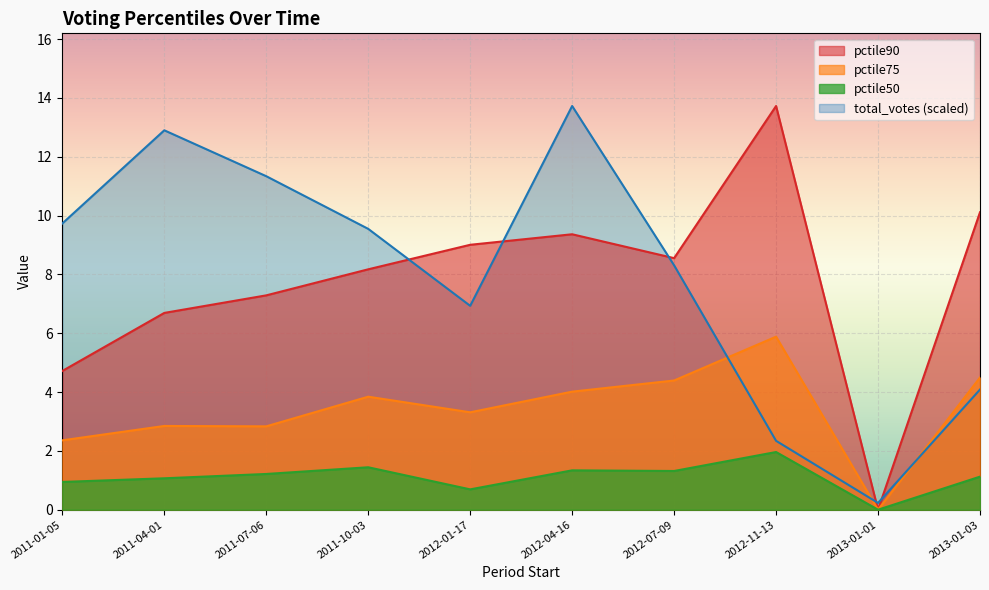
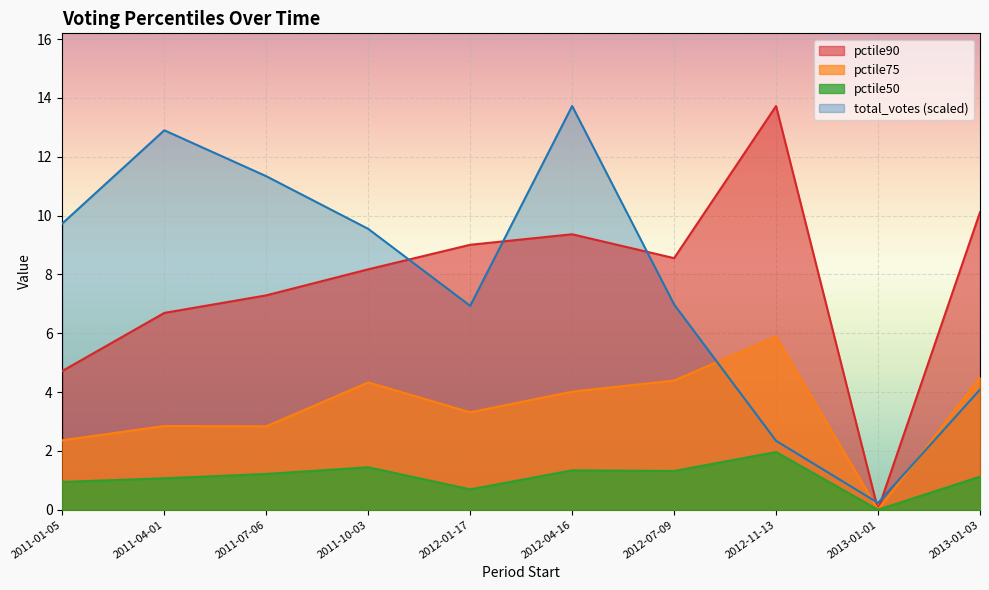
  {
    "pctile90": {
      "2011-01-05": 4.7,
      "2011-04-01": 6.7,
      "2011-07-06": 7.3,
      "2011-10-03": 8.2,
      "2012-01-17": 9.0,
      "2012-04-16": 9.4,
      "2012-07-09": 8.6,
      "2012-11-13": 13.7,
      "2013-01-03": 10.1
    },
    "pctile75": {
      "2011-01-05": 2.4,
      "2011-04-01": 2.8,
      "2011-07-06": 2.8,
-     "2011-10-03": 3.8,
+     "2011-10-03": 4.3,
      "2012-01-17": 3.3,
      "2012-04-16": 4.0,
      "2012-07-09": 4.4,
      "2012-11-13": 5.9,
      "2013-01-03": 4.5
    },
    "pctile50": {
      "2011-01-05": 0.9,
      "2011-04-01": 1.1,
      "2011-07-06": 1.2,
      "2011-10-03": 1.4,
      "2012-01-17": 0.7,
      "2012-04-16": 1.3,
      "2012-07-09": 1.3,
      "2012-11-13": 2.0,
      "2013-01-03": 1.1
    },
    "total_votes (scaled)": {
      "2011-01-05": 9.7,
      "2011-04-01": 12.9,
      "2011-07-06": 11.3,
      "2011-10-03": 9.5,
      "2012-01-17": 6.9,
      "2012-04-16": 13.7,
-     "2012-07-09": 8.3,
+     "2012-07-09": 7.0,
      "2012-11-13": 2.3,
      "2013-01-01": 0.2,
      "2013-01-03": 4.1
    }
  }
